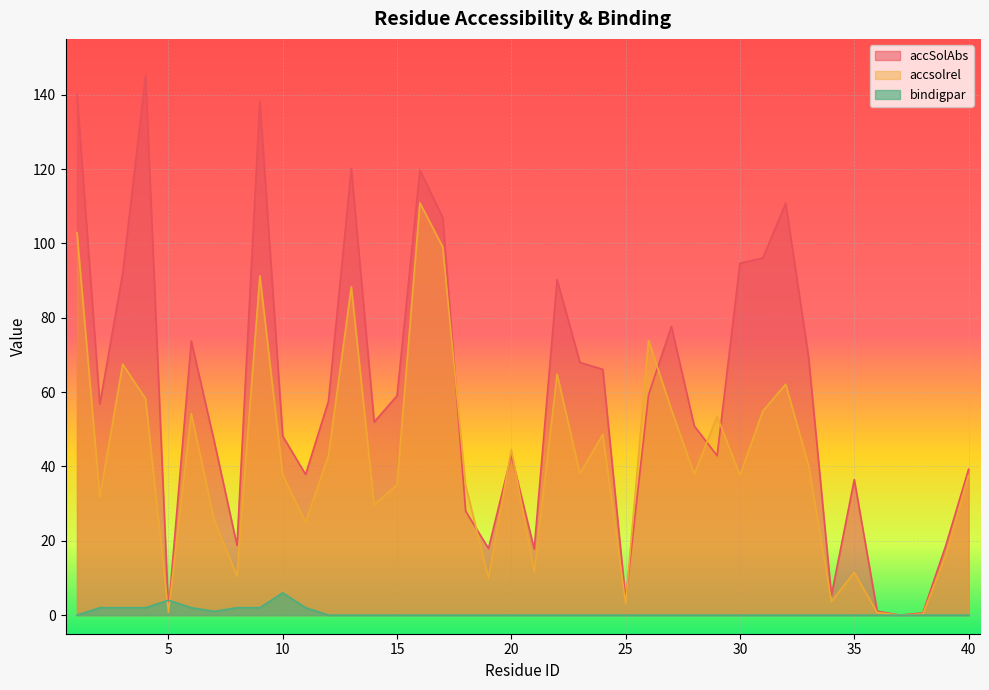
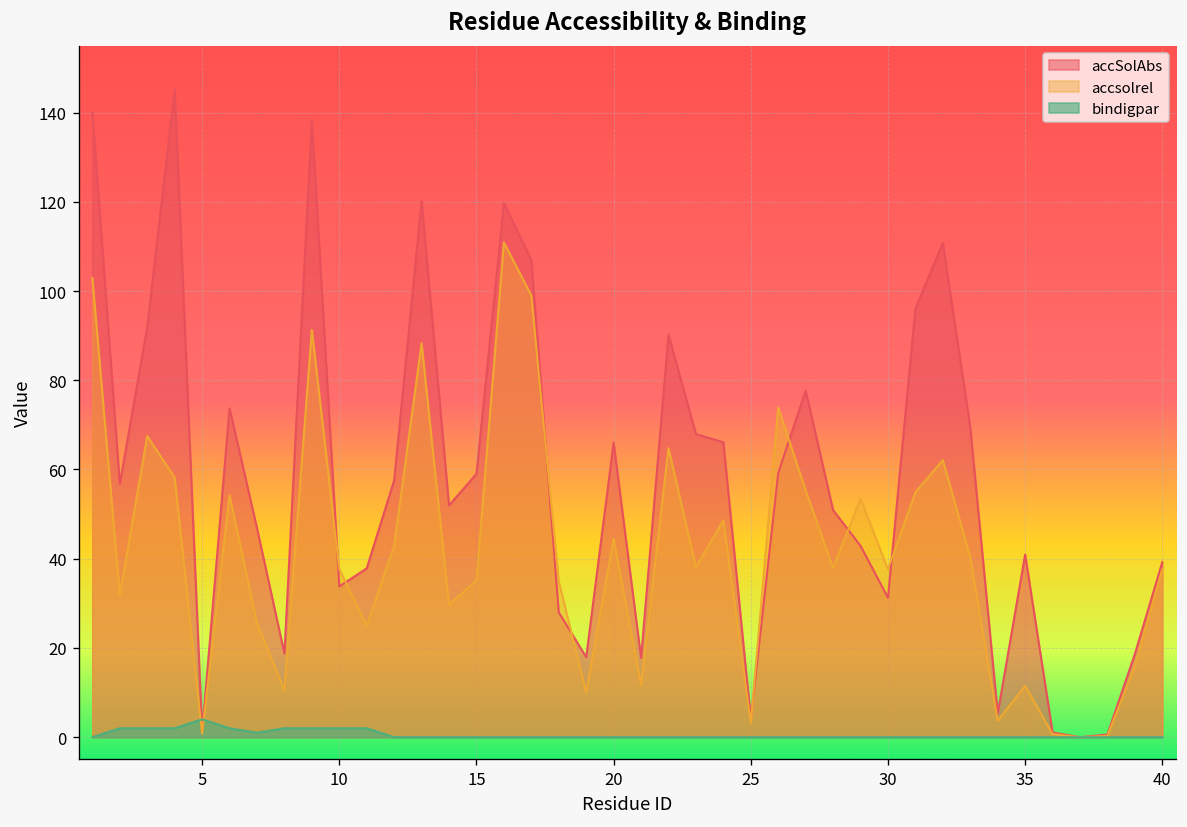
  {
    "accSolAbs": {
-     "10": 48,
+     "10": 34,
      "15": 59,
-     "20": 43,
+     "20": 66,
      "25": 4,
-     "30": 95,
-     "35": 36,
+     "30": 31,
+     "35": 41,
      "40": 39
    },
    "accsolrel": {
      "10": 38,
      "15": 35,
      "20": 45,
      "25": 3,
      "30": 38,
      "35": 12,
      "40": 38
    },
    "bindigpar": {
      "5": 4,
-     "10": 6,
+     "10": 2,
      "15": 0,
      "20": 0,
      "25": 0,
      "30": 0,
      "35": 0,
      "40": 0
    }
  }
